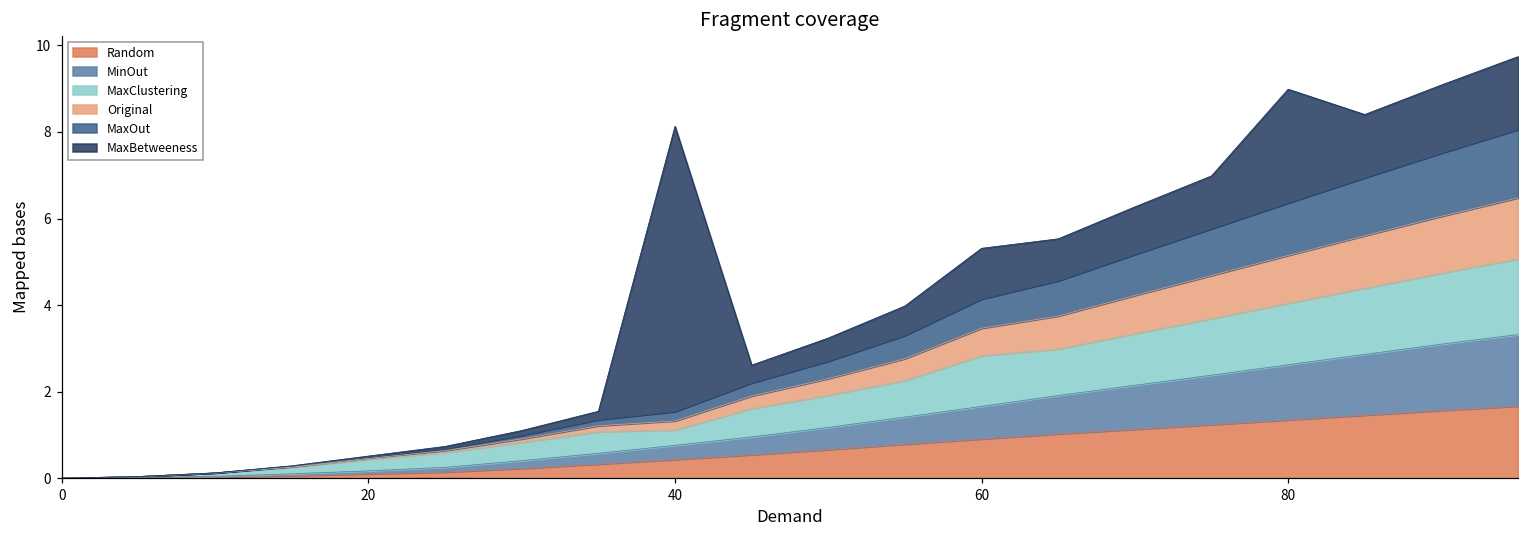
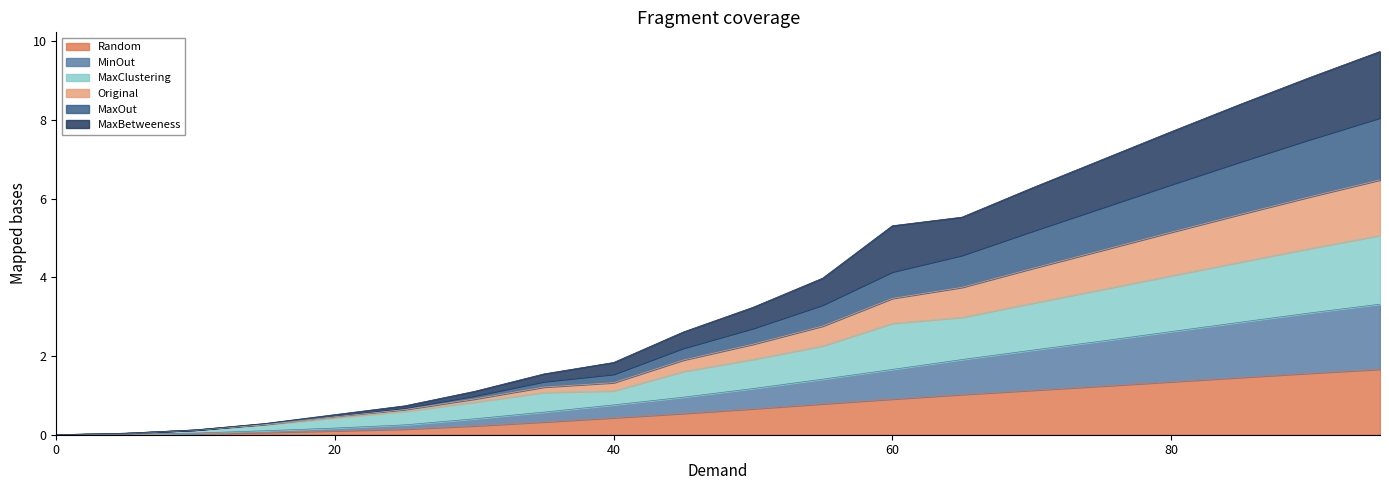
  {
    "MaxClustering": {
      "40": 0.4,
      "60": 1.2,
      "80": 1.4
    },
    "MaxBetweeness": {
-     "40": 6.6,
+     "40": 0.3,
      "60": 1.2,
-     "80": 2.6
+     "80": 1.3
    }
  }
